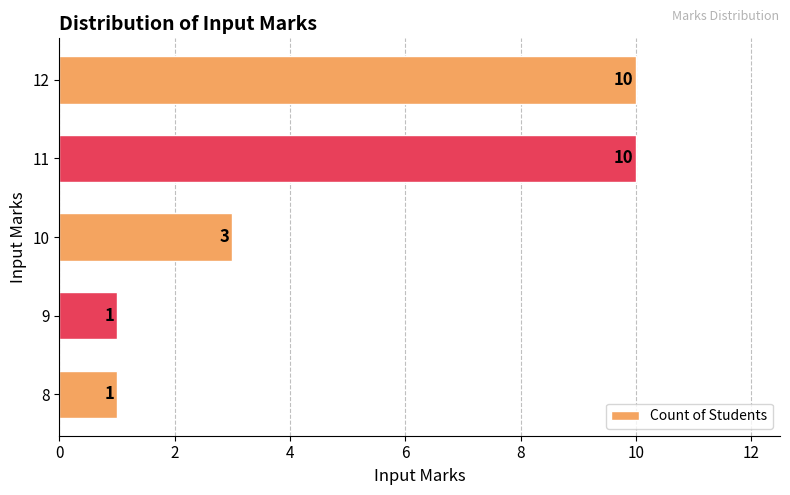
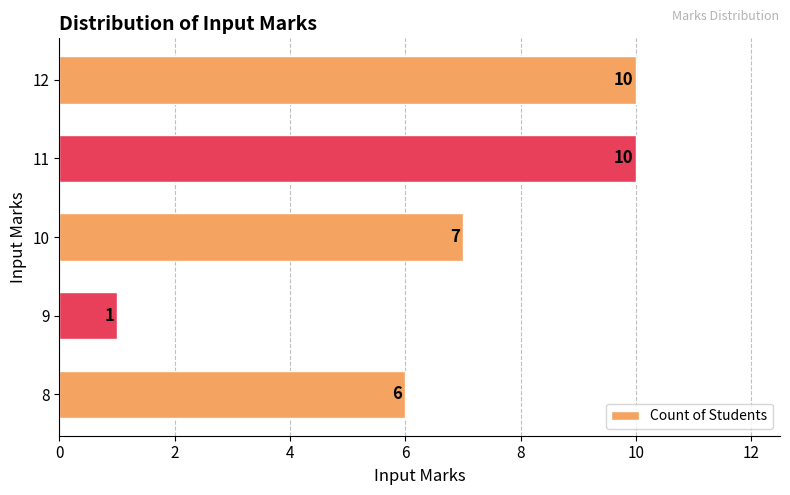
  {
    "12": 10,
    "11": 10,
-   "10": 3,
+   "10": 7,
    "9": 1,
-   "8": 1
+   "8": 6
  }
